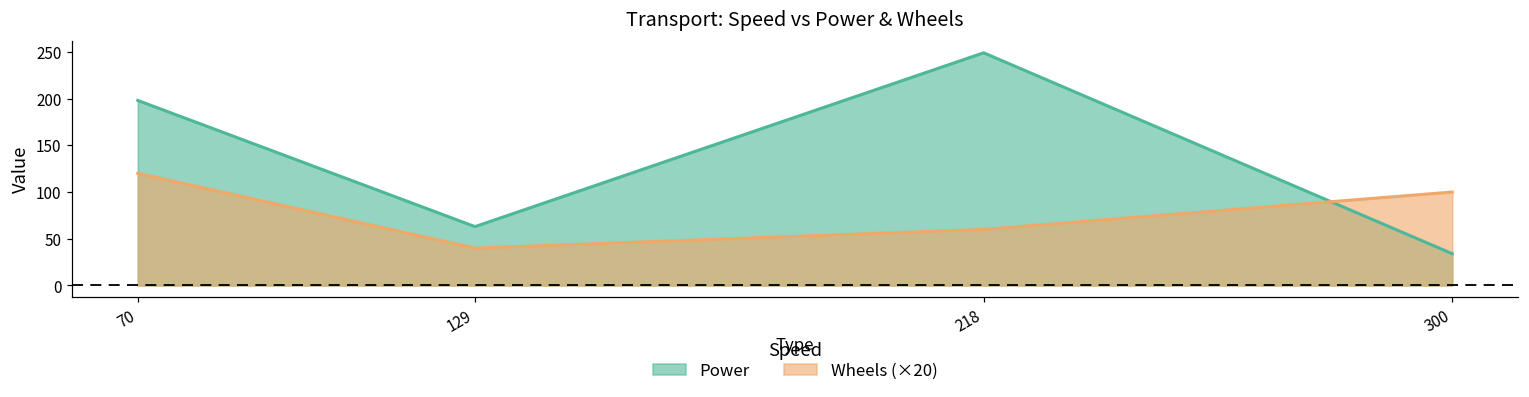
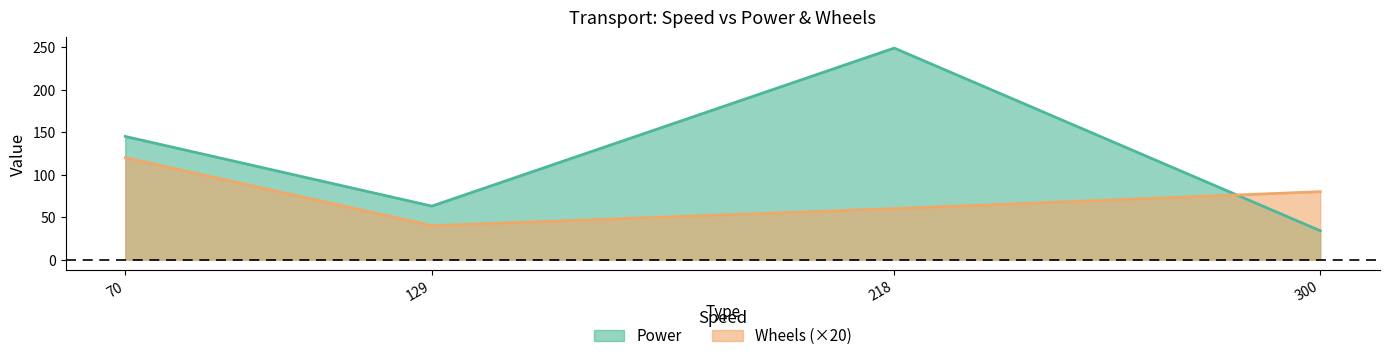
  {
    "Power": {
-     "70": 200,
+     "70": 150,
      "129": 60,
      "218": 250,
      "300": 30
    },
    "Wheels (×20)": {
      "70": 120,
      "129": 40,
      "218": 60,
-     "300": 100
+     "300": 80
    }
  }
